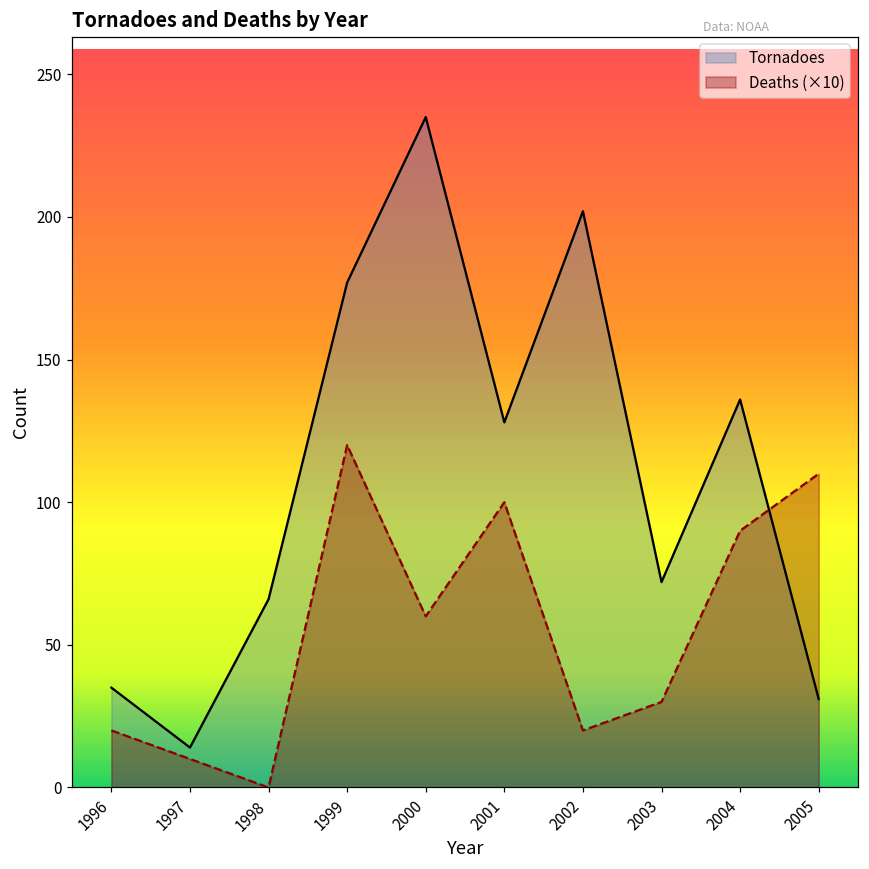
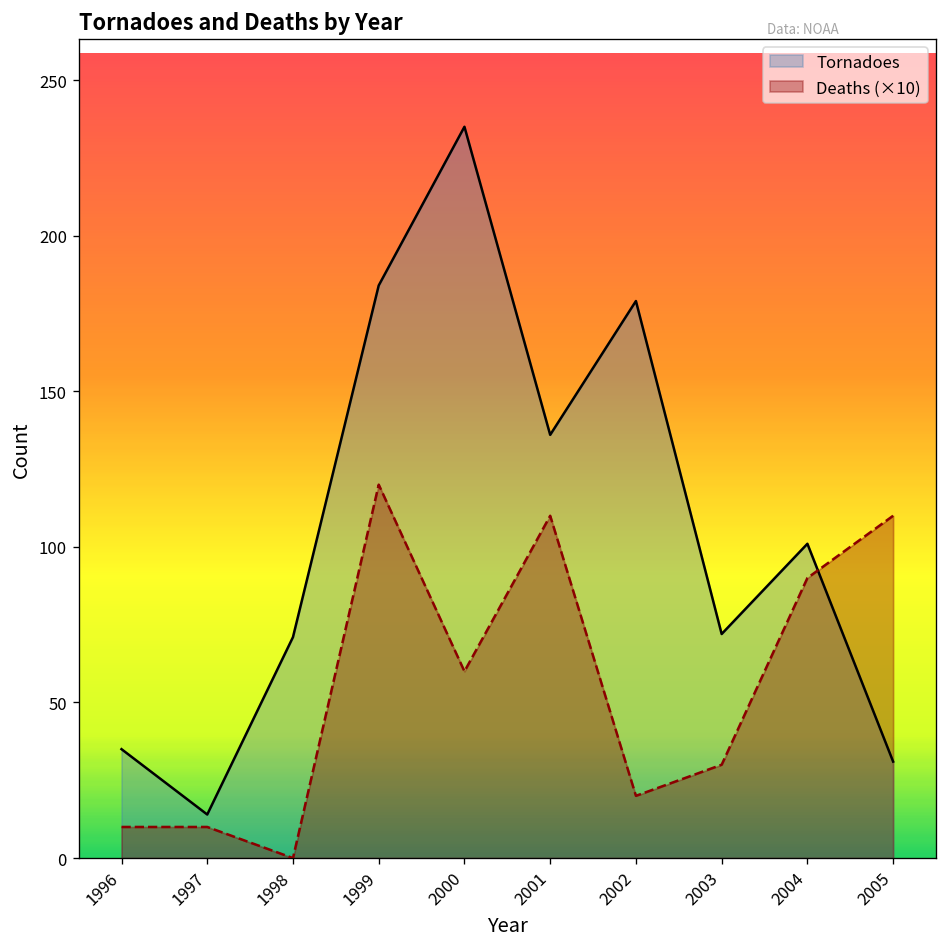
  {
    "Tornadoes": {
      "1996": 35,
      "1997": 14,
-     "1998": 66,
-     "1999": 177,
+     "1998": 71,
+     "1999": 184,
      "2000": 235,
-     "2001": 128,
-     "2002": 202,
+     "2001": 136,
+     "2002": 179,
      "2003": 72,
-     "2004": 136,
+     "2004": 101,
      "2005": 31
    },
    "Deaths (×10)": {
-     "1996": 20,
+     "1996": 10,
      "1997": 10,
      "1998": 0,
      "1999": 120,
      "2000": 60,
-     "2001": 100,
+     "2001": 110,
      "2002": 20,
      "2003": 30,
      "2004": 90,
      "2005": 110
    }
  }
